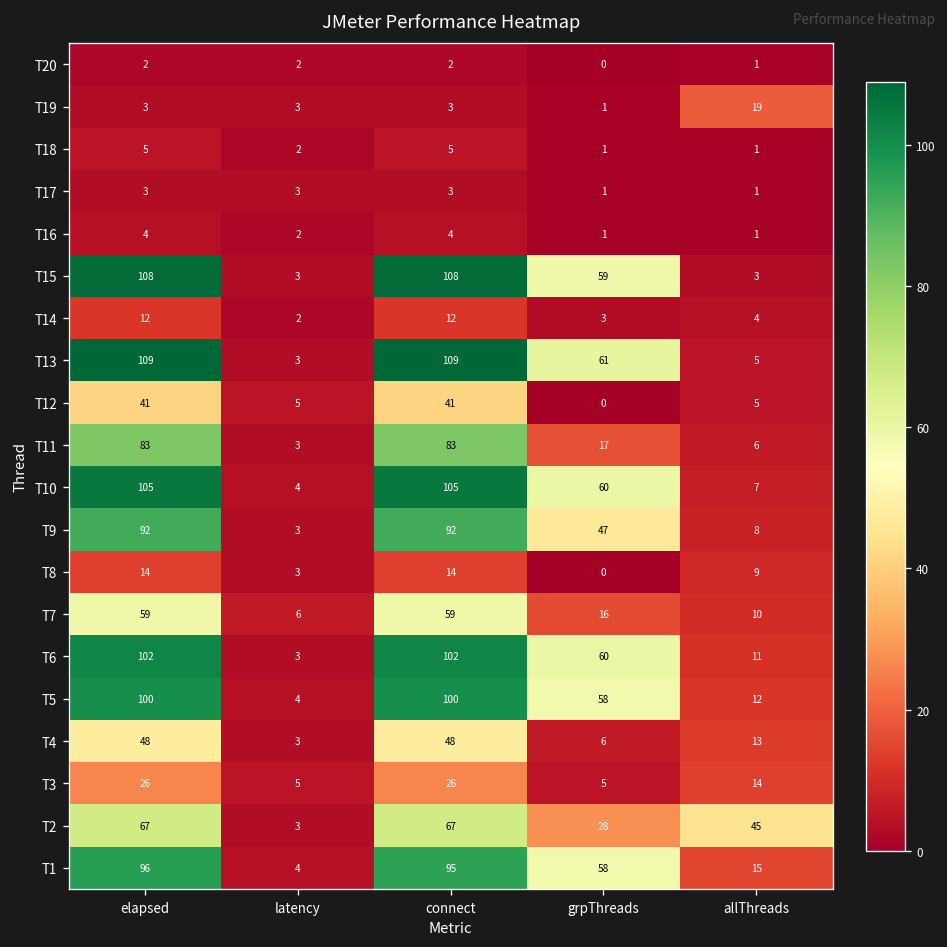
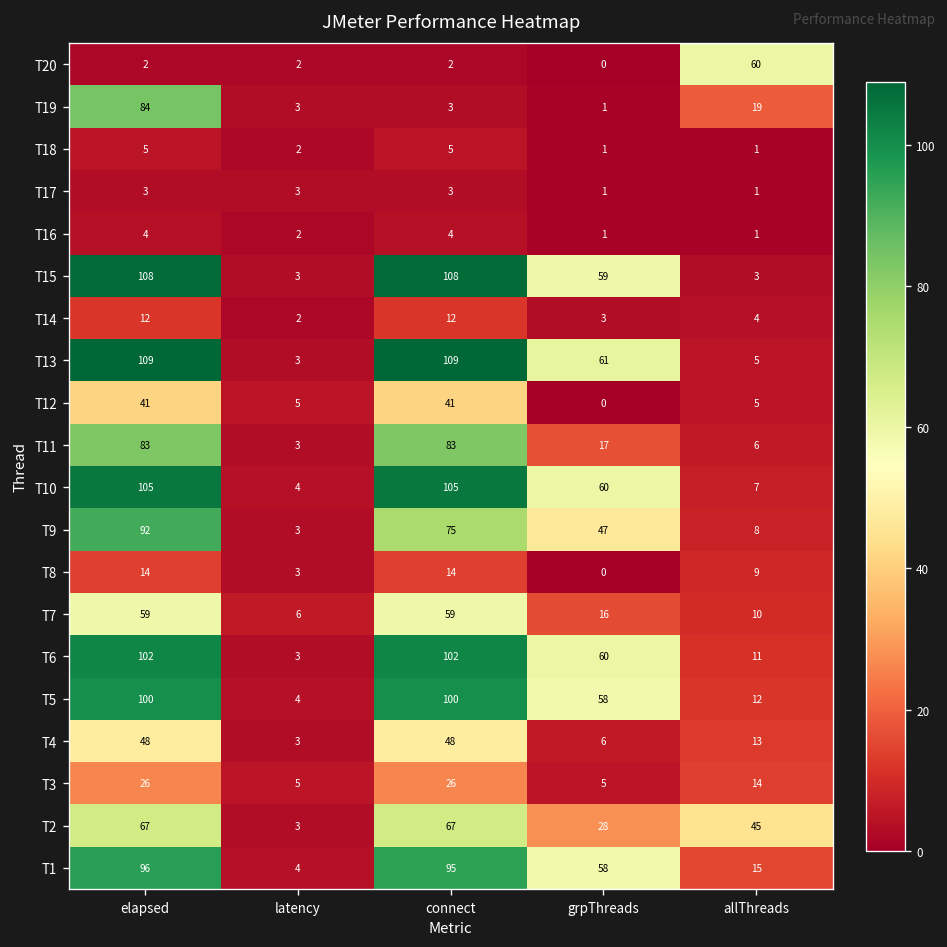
  {
    "T20": {
      "elapsed": 2,
      "latency": 2,
      "connect": 2,
      "grpThreads": 0,
-     "allThreads": 1
+     "allThreads": 60
    },
    "T19": {
-     "elapsed": 3,
+     "elapsed": 84,
      "latency": 3,
      "connect": 3,
      "grpThreads": 1,
      "allThreads": 19
    },
    "T18": {
      "elapsed": 5,
      "latency": 2,
      "connect": 5,
      "grpThreads": 1,
      "allThreads": 1
    },
    "T17": {
      "elapsed": 3,
      "latency": 3,
      "connect": 3,
      "grpThreads": 1,
      "allThreads": 1
    },
    "T16": {
      "elapsed": 4,
      "latency": 2,
      "connect": 4,
      "grpThreads": 1,
      "allThreads": 1
    },
    "T15": {
      "elapsed": 108,
      "latency": 3,
      "connect": 108,
      "grpThreads": 59,
      "allThreads": 3
    },
    "T14": {
      "elapsed": 12,
      "latency": 2,
      "connect": 12,
      "grpThreads": 3,
      "allThreads": 4
    },
    "T13": {
      "elapsed": 109,
      "latency": 3,
      "connect": 109,
      "grpThreads": 61,
      "allThreads": 5
    },
    "T12": {
      "elapsed": 41,
      "latency": 5,
      "connect": 41,
      "grpThreads": 0,
      "allThreads": 5
    },
    "T11": {
      "elapsed": 83,
      "latency": 3,
      "connect": 83,
      "grpThreads": 17,
      "allThreads": 6
    },
    "T10": {
      "elapsed": 105,
      "latency": 4,
      "connect": 105,
      "grpThreads": 60,
      "allThreads": 7
    },
    "T9": {
      "elapsed": 92,
      "latency": 3,
-     "connect": 92,
+     "connect": 75,
      "grpThreads": 47,
      "allThreads": 8
    },
    "T8": {
      "elapsed": 14,
      "latency": 3,
      "connect": 14,
      "grpThreads": 0,
      "allThreads": 9
    },
    "T7": {
      "elapsed": 59,
      "latency": 6,
      "connect": 59,
      "grpThreads": 16,
      "allThreads": 10
    },
    "T6": {
      "elapsed": 102,
      "latency": 3,
      "connect": 102,
      "grpThreads": 60,
      "allThreads": 11
    },
    "T5": {
      "elapsed": 100,
      "latency": 4,
      "connect": 100,
      "grpThreads": 58,
      "allThreads": 12
    },
    "T4": {
      "elapsed": 48,
      "latency": 3,
      "connect": 48,
      "grpThreads": 6,
      "allThreads": 13
    },
    "T3": {
      "elapsed": 26,
      "latency": 5,
      "connect": 26,
      "grpThreads": 5,
      "allThreads": 14
    },
    "T2": {
      "elapsed": 67,
      "latency": 3,
      "connect": 67,
      "grpThreads": 28,
      "allThreads": 45
    },
    "T1": {
      "elapsed": 96,
      "latency": 4,
      "connect": 95,
      "grpThreads": 58,
      "allThreads": 15
    }
  }
